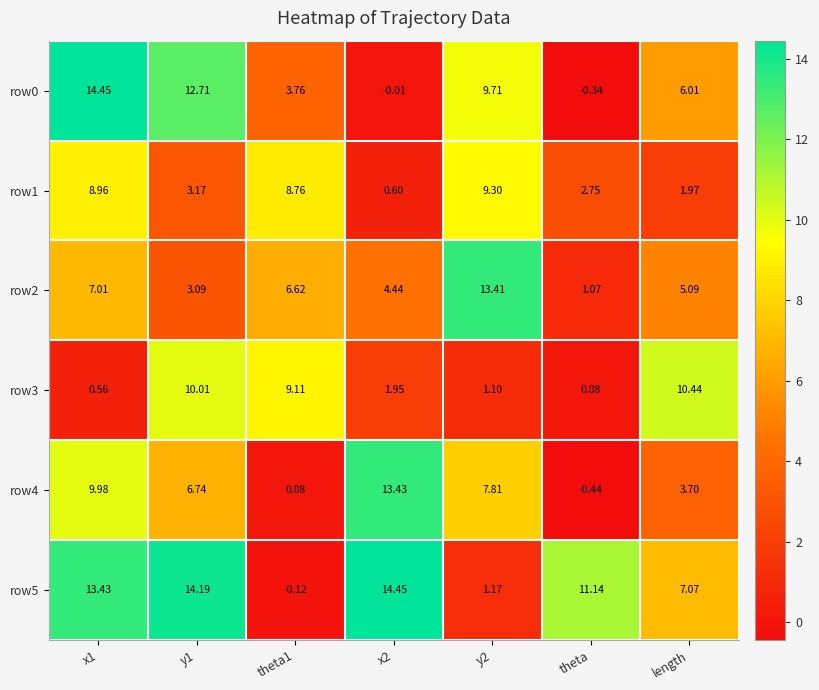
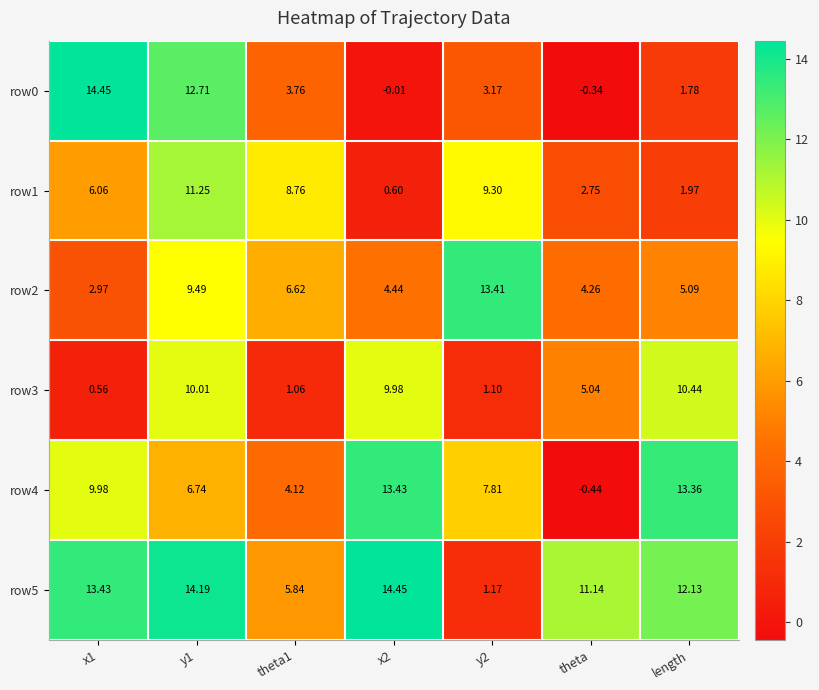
  {
    "row0": {
      "x1": 14.45,
      "y1": 12.71,
      "theta1": 3.76,
      "x2": -0.01,
-     "y2": 9.71,
+     "y2": 3.17,
      "theta": -0.34,
-     "length": 6.01
+     "length": 1.78
    },
    "row1": {
-     "x1": 8.96,
-     "y1": 3.17,
+     "x1": 6.06,
+     "y1": 11.25,
      "theta1": 8.76,
      "x2": 0.60,
      "y2": 9.30,
      "theta": 2.75,
      "length": 1.97
    },
    "row2": {
-     "x1": 7.01,
-     "y1": 3.09,
+     "x1": 2.97,
+     "y1": 9.49,
      "theta1": 6.62,
      "x2": 4.44,
      "y2": 13.41,
-     "theta": 1.07,
+     "theta": 4.26,
      "length": 5.09
    },
    "row3": {
      "x1": 0.56,
      "y1": 10.01,
-     "theta1": 9.11,
-     "x2": 1.95,
+     "theta1": 1.06,
+     "x2": 9.98,
      "y2": 1.10,
-     "theta": 0.08,
+     "theta": 5.04,
      "length": 10.44
    },
    "row4": {
      "x1": 9.98,
      "y1": 6.74,
-     "theta1": 0.08,
+     "theta1": 4.12,
      "x2": 13.43,
      "y2": 7.81,
      "theta": -0.44,
-     "length": 3.70
+     "length": 13.36
    },
    "row5": {
      "x1": 13.43,
      "y1": 14.19,
-     "theta1": -0.12,
+     "theta1": 5.84,
      "x2": 14.45,
      "y2": 1.17,
      "theta": 11.14,
-     "length": 7.07
+     "length": 12.13
    }
  }
